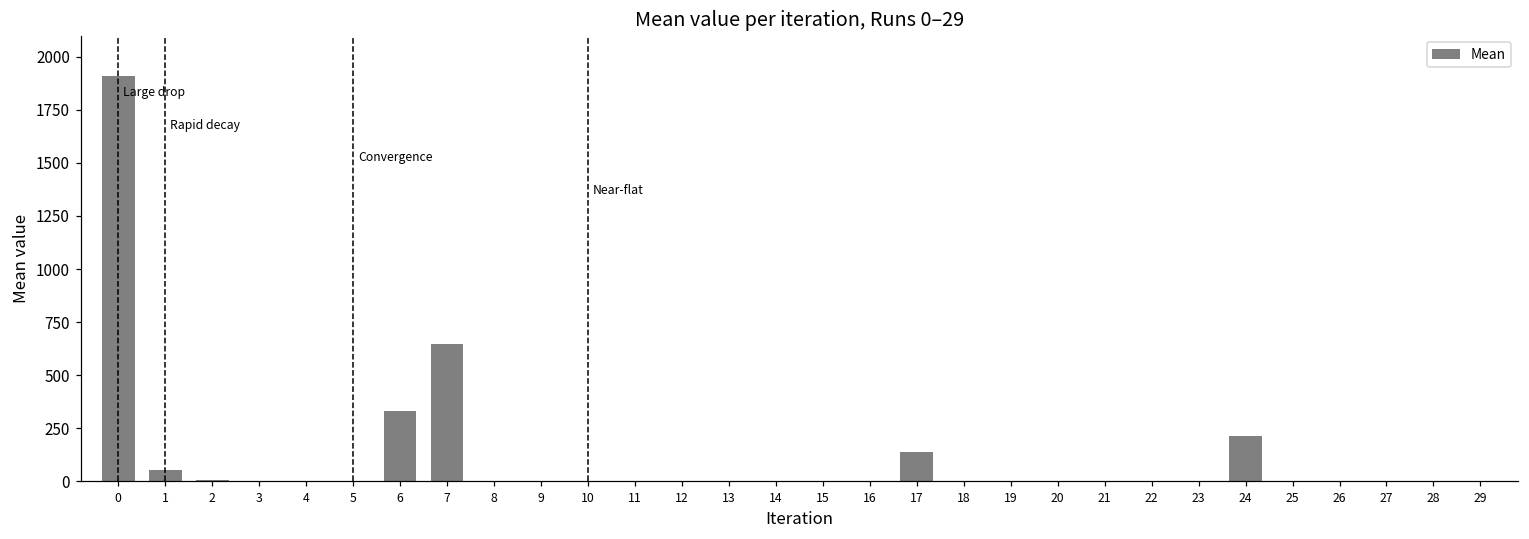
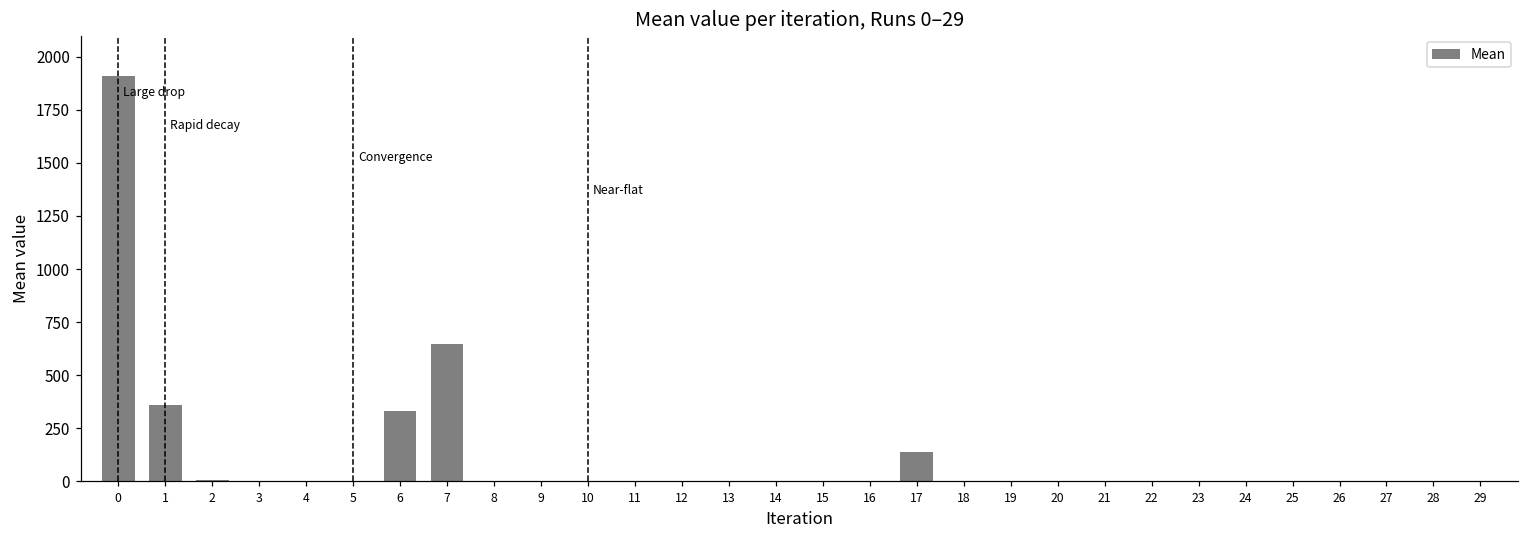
  {
    "0": 1910,
-   "1": 50,
+   "1": 360,
    "6": 330,
    "7": 650,
    "17": 140,
-   "24": 220
+   "24": 0
  }
